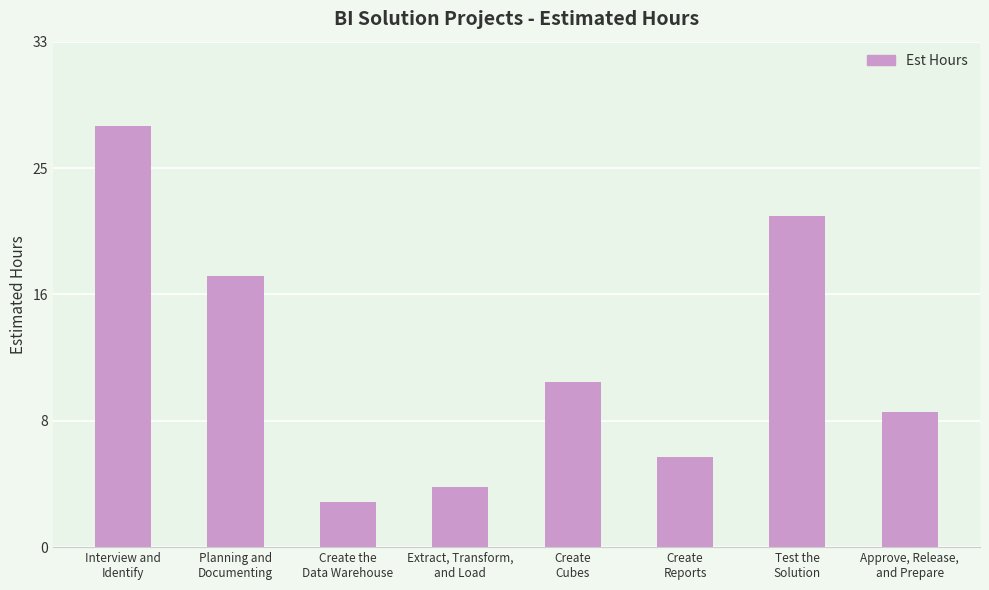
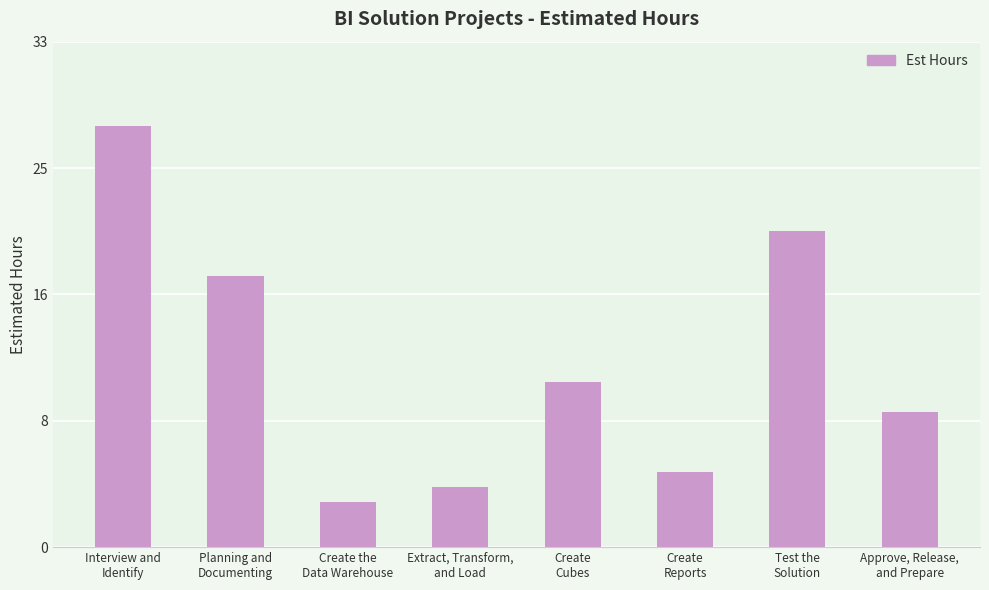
  {
    "Interview and Identify": 28,
    "Planning and Documenting": 18,
    "Create the Data Warehouse": 3,
    "Extract, Transform, and Load": 4,
    "Create Cubes": 11,
-   "Create Reports": 6,
-   "Test the Solution": 22,
+   "Create Reports": 5,
+   "Test the Solution": 21,
    "Approve, Release, and Prepare": 9
  }
